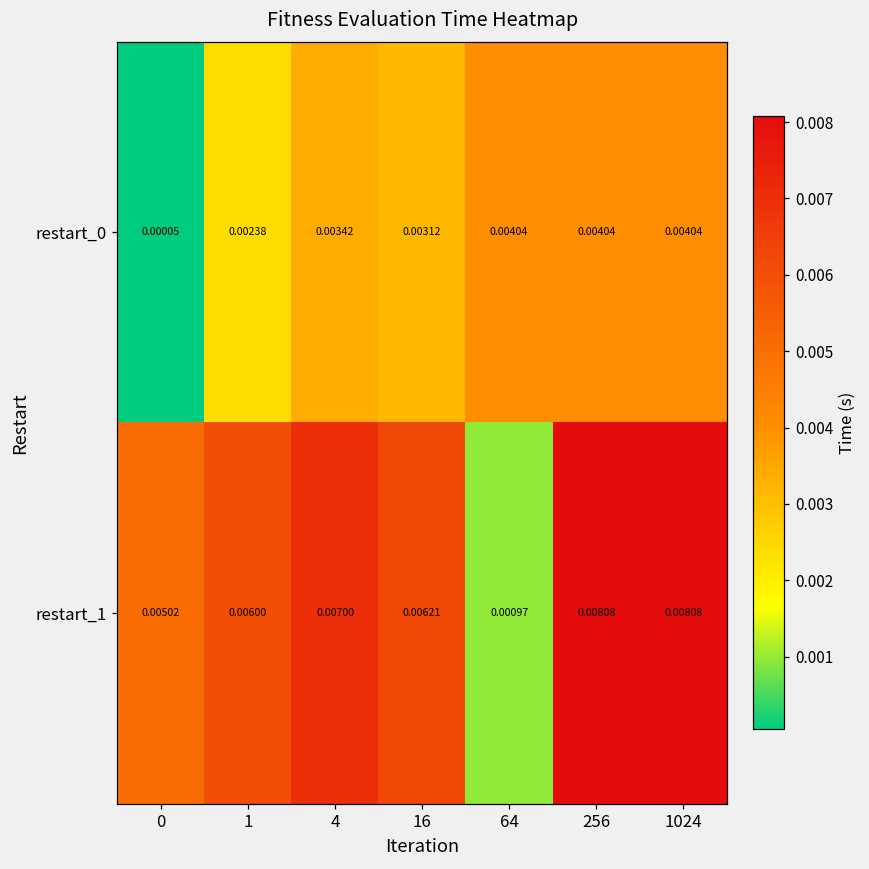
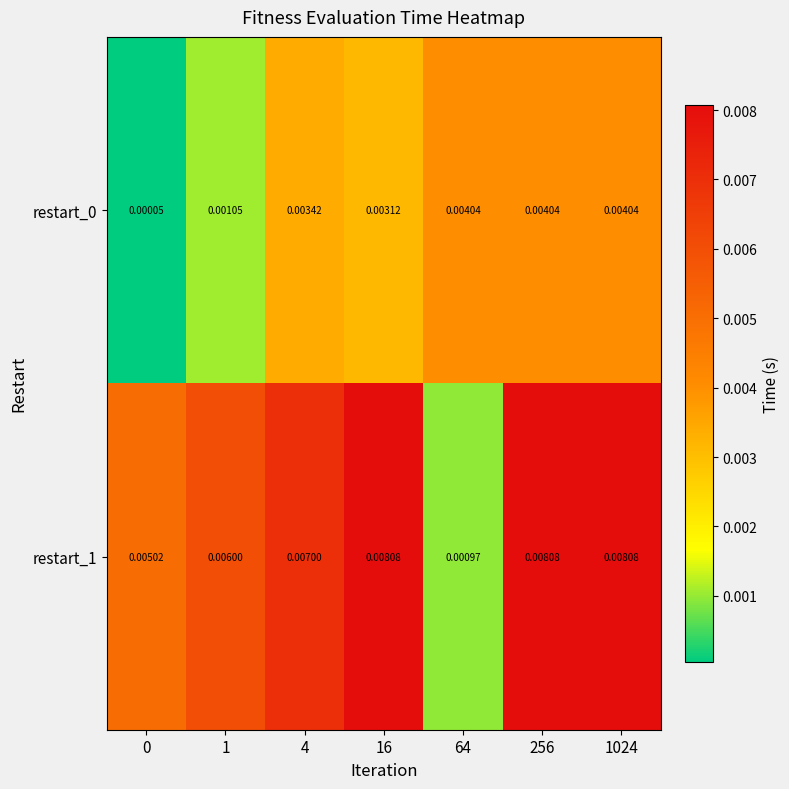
  {
    "restart_0": {
      "0": 0.00005,
-     "1": 0.00238,
+     "1": 0.00105,
      "4": 0.00342,
      "16": 0.00312,
      "64": 0.00404,
      "256": 0.00404,
      "1024": 0.00404
    },
    "restart_1": {
      "0": 0.00502,
      "1": 0.00600,
      "4": 0.00700,
-     "16": 0.00621,
+     "16": 0.00808,
      "64": 0.00097,
      "256": 0.00808,
      "1024": 0.00808
    }
  }
